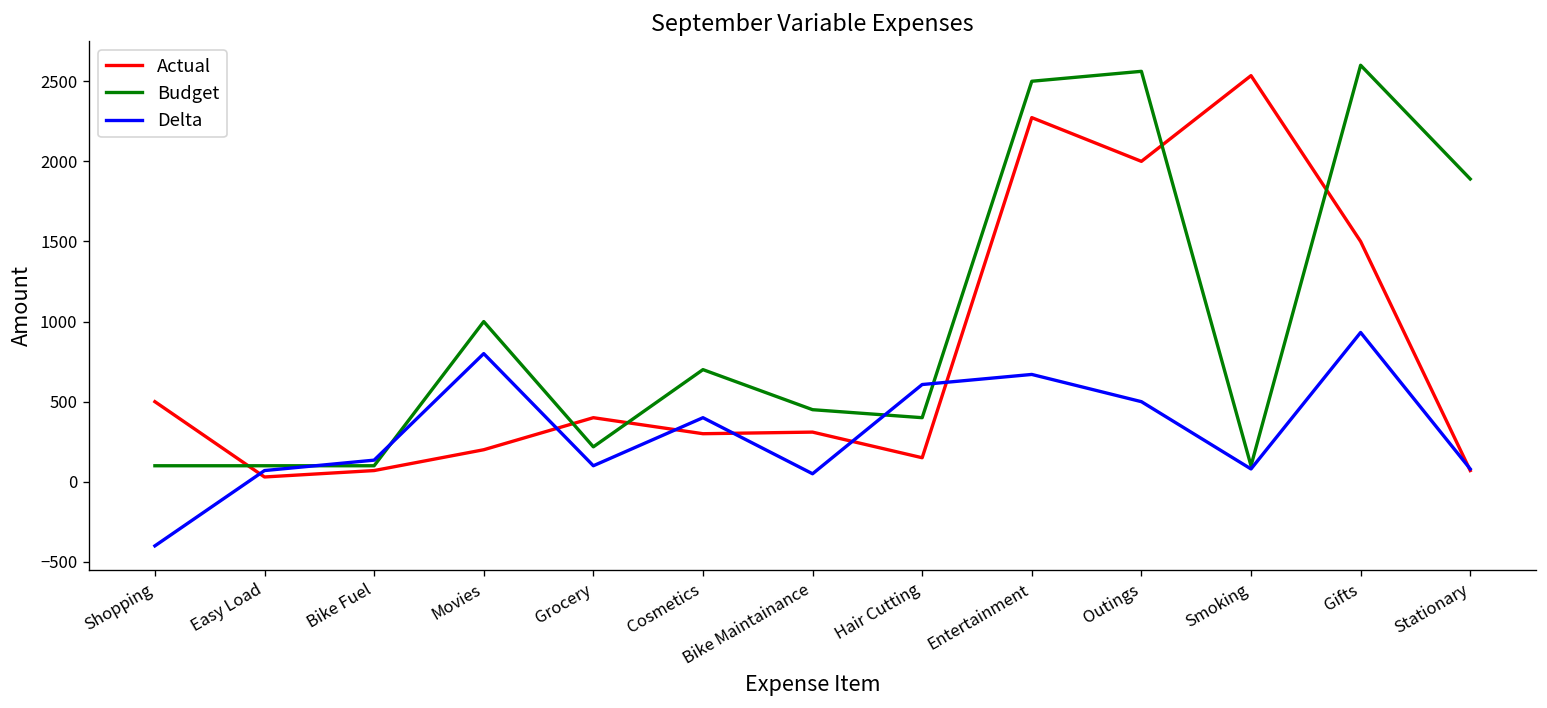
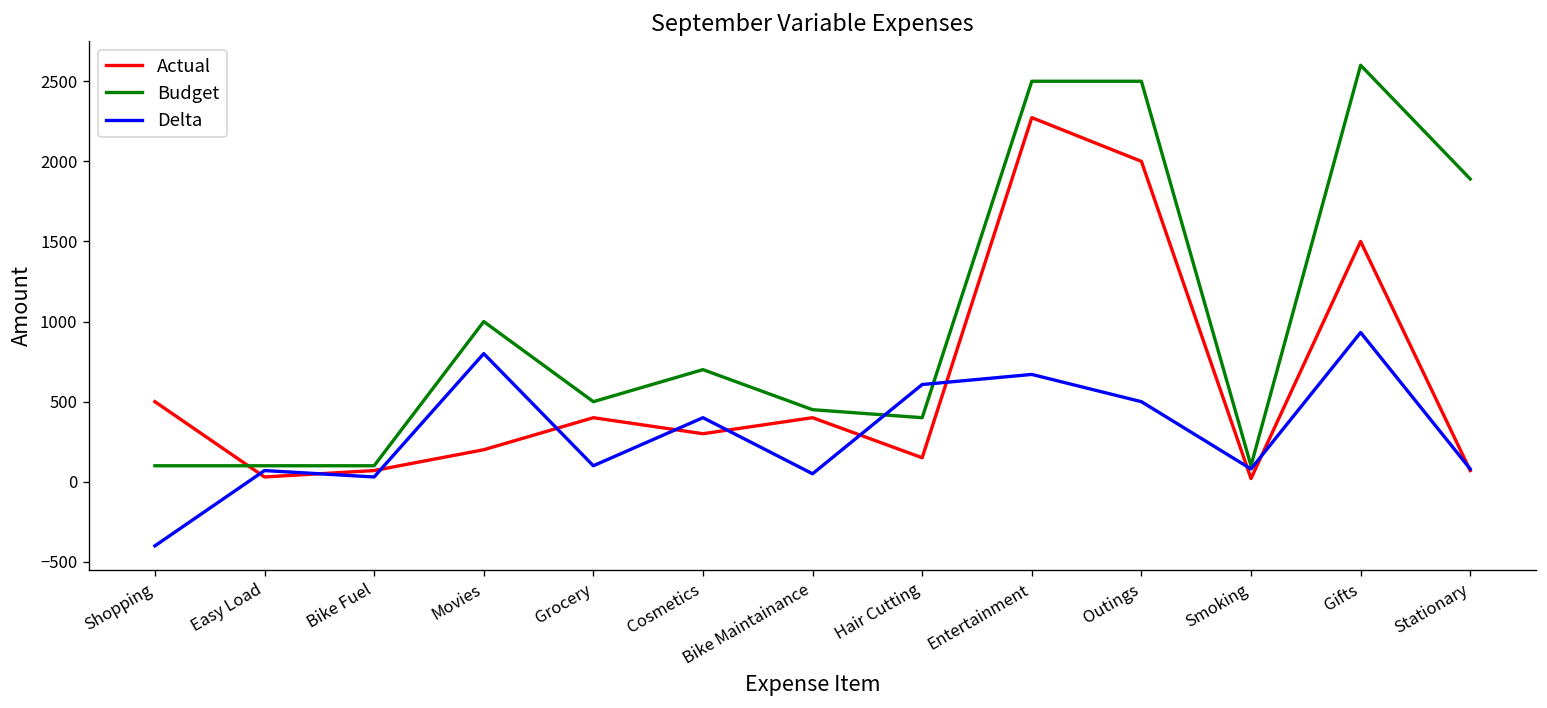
  {
    "Actual": {
      "Shopping": 500,
      "Easy Load": 30,
      "Bike Fuel": 70,
      "Movies": 200,
      "Grocery": 400,
      "Cosmetics": 300,
-     "Bike Maintainance": 310,
+     "Bike Maintainance": 400,
      "Hair Cutting": 150,
      "Entertainment": 2270,
      "Outings": 2000,
-     "Smoking": 2540,
+     "Smoking": 20,
      "Gifts": 1500
    },
    "Budget": {
      "Shopping": 100,
      "Easy Load": 100,
      "Bike Fuel": 100,
      "Movies": 1000,
-     "Grocery": 220,
+     "Grocery": 500,
      "Cosmetics": 700,
      "Bike Maintainance": 450,
      "Hair Cutting": 400,
      "Entertainment": 2500,
-     "Outings": 2560,
+     "Outings": 2500,
      "Smoking": 100,
      "Gifts": 2600,
      "Stationary": 1890
    },
    "Delta": {
      "Shopping": -400,
      "Easy Load": 70,
-     "Bike Fuel": 140,
+     "Bike Fuel": 30,
      "Movies": 800,
      "Grocery": 100,
      "Cosmetics": 400,
      "Bike Maintainance": 50,
      "Hair Cutting": 610,
      "Entertainment": 670,
      "Outings": 500,
      "Smoking": 80,
      "Gifts": 930
    }
  }
